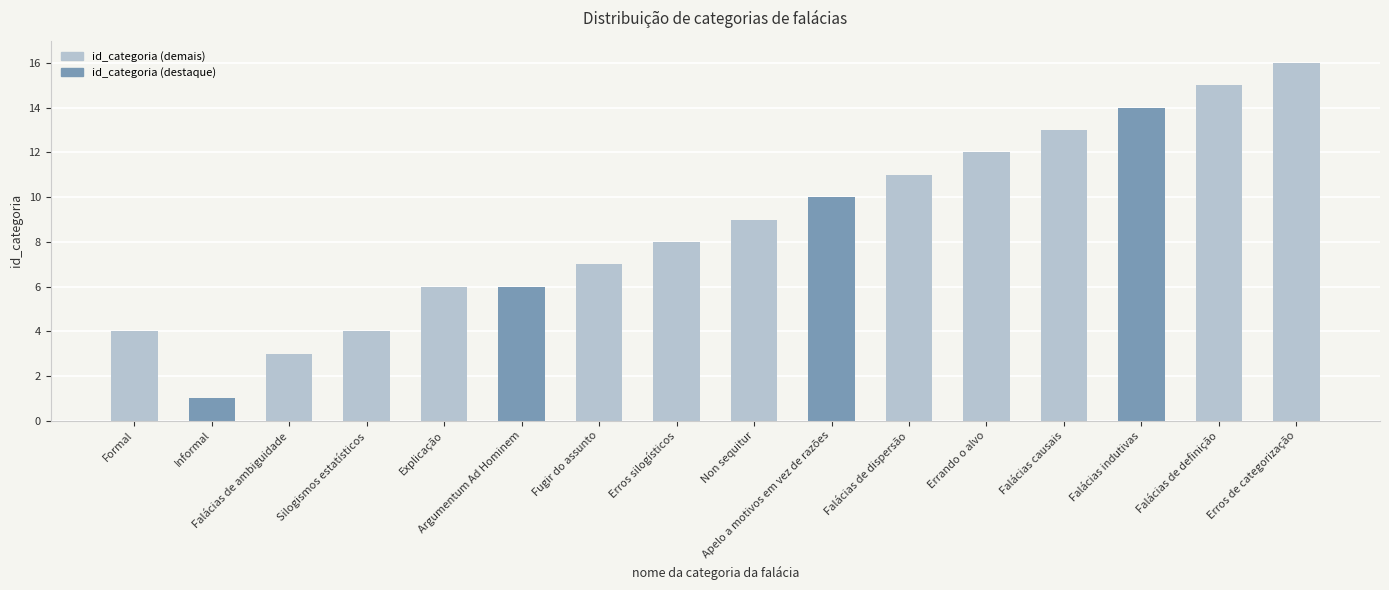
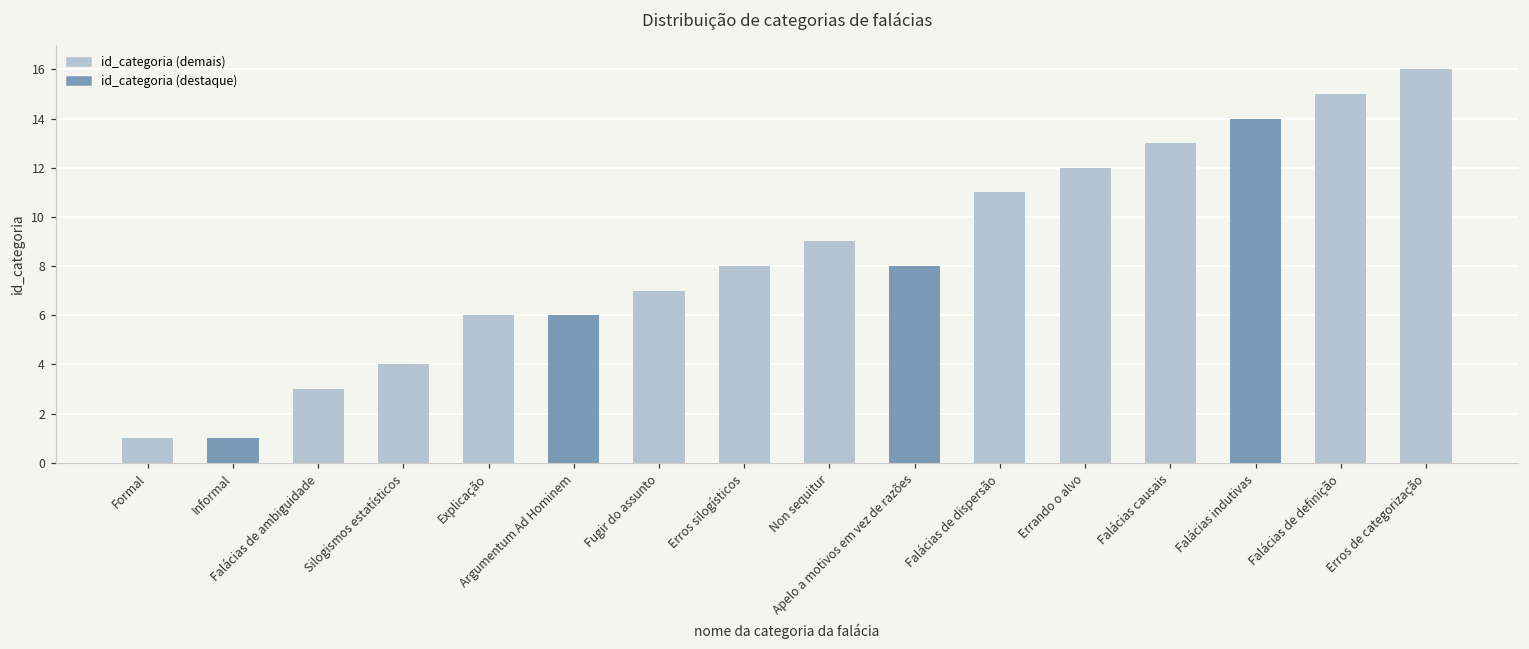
  {
-   "Formal": 4,
+   "Formal": 1,
    "Informal": 1,
    "Falácias de ambiguidade": 3,
    "Silogismos estatísticos": 4,
    "Explicação": 6,
    "Argumentum Ad Hominem": 6,
    "Fugir do assunto": 7,
    "Erros silogísticos": 8,
    "Non sequitur": 9,
-   "Apelo a motivos em vez de razões": 10,
+   "Apelo a motivos em vez de razões": 8,
    "Falácias de dispersão": 11,
    "Errando o alvo": 12,
    "Falácias causais": 13,
    "Falácias indutivas": 14,
    "Falácias de definição": 15,
    "Erros de categorização": 16
  }
